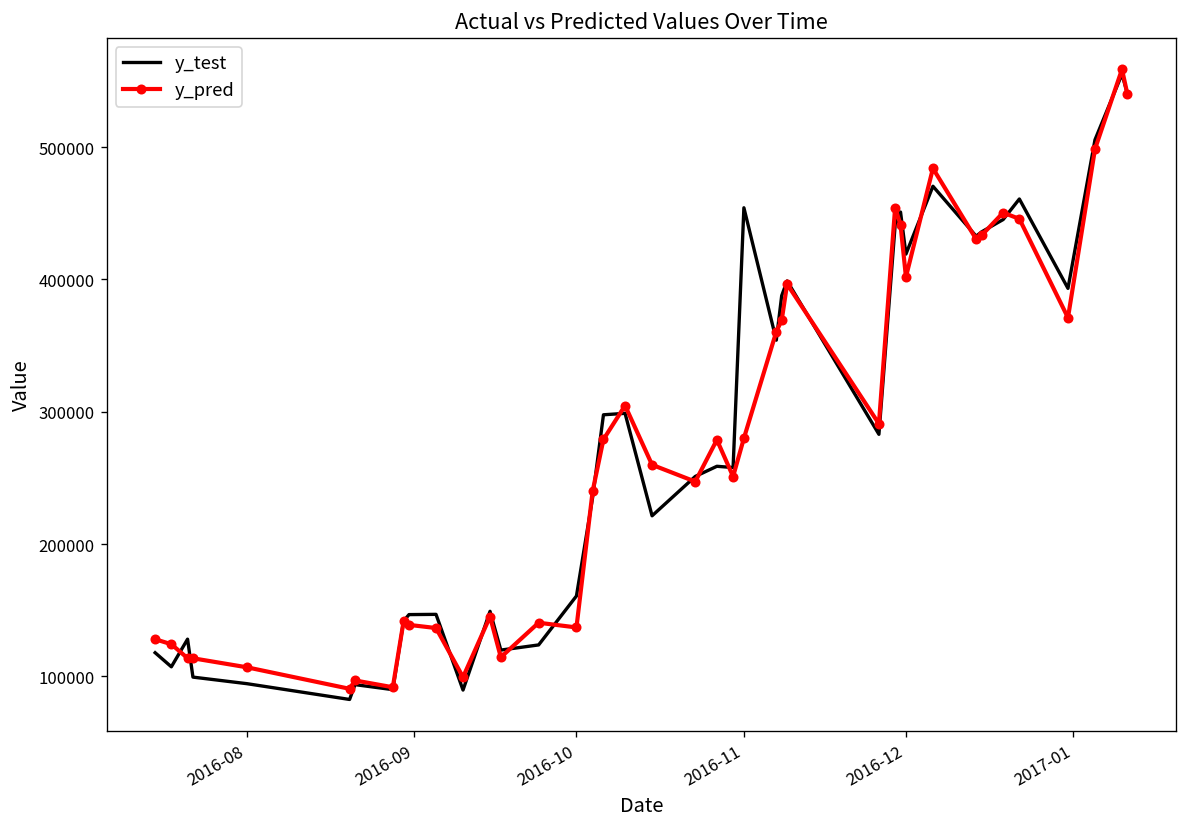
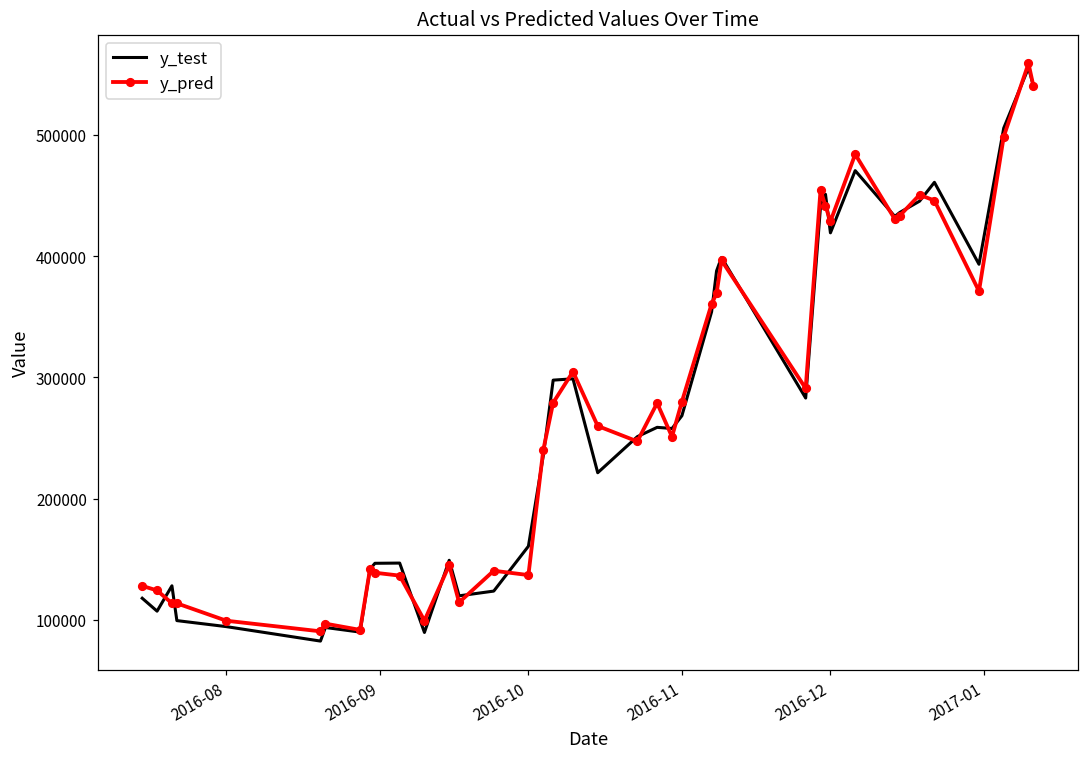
  {
    "y_test": {
      "2016-08": 94000,
      "2016-10": 161000,
-     "2016-11": 454000,
+     "2016-11": 268000,
      "2016-12": 419000
    },
    "y_pred": {
-     "2016-08": 107000,
+     "2016-08": 99000,
      "2016-10": 137000,
      "2016-11": 280000,
-     "2016-12": 402000
+     "2016-12": 429000
    }
  }
